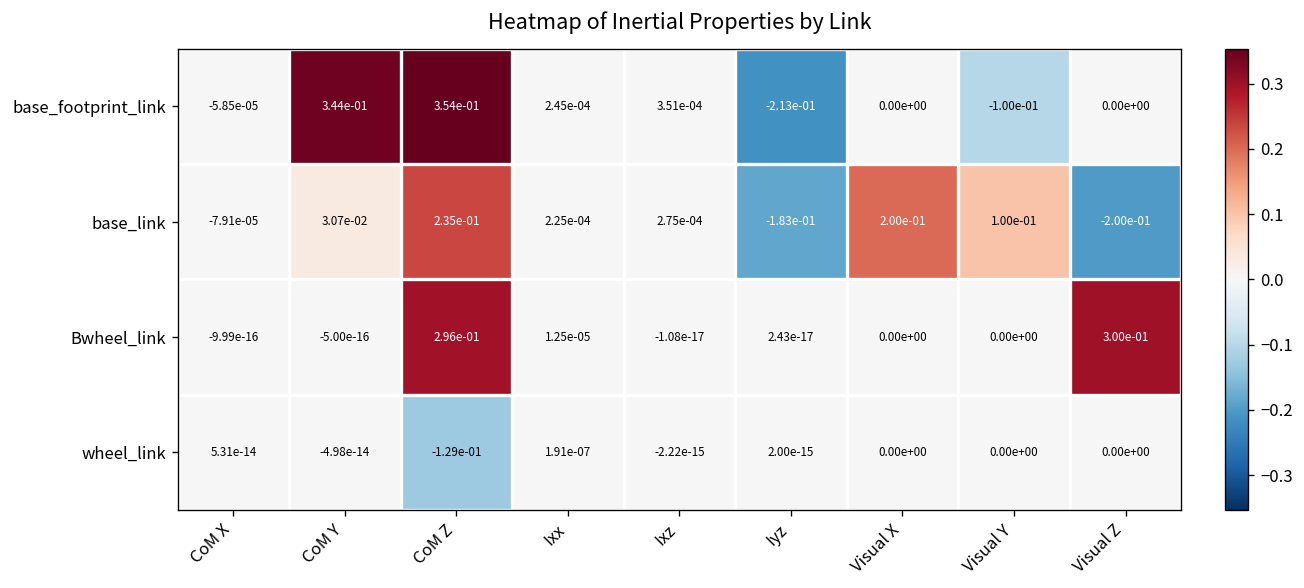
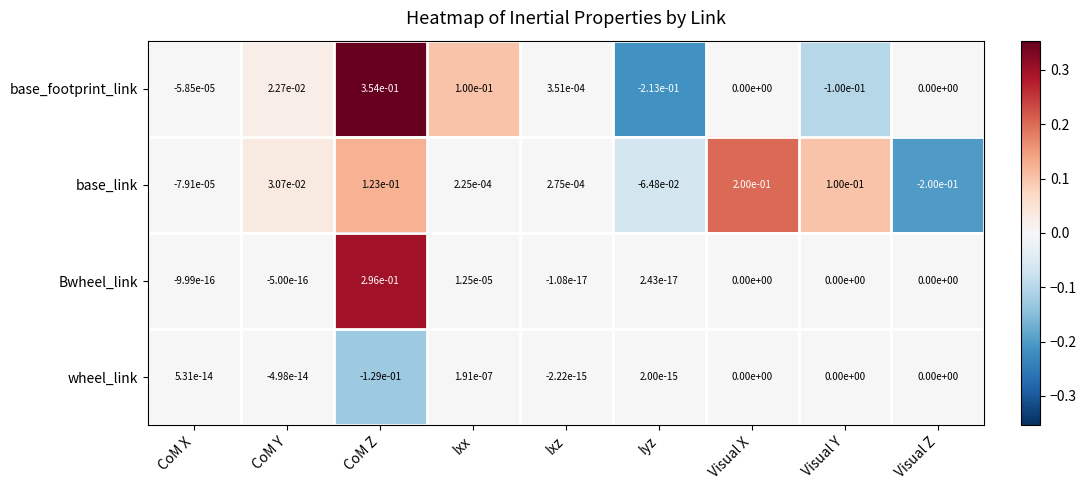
  {
    "base_footprint_link": {
      "CoM X": "-5.85e-05",
-     "CoM Y": "3.44e-01",
+     "CoM Y": "2.27e-02",
      "CoM Z": "3.54e-01",
-     "Ixx": "2.45e-04",
+     "Ixx": "1.00e-01",
      "Ixz": "3.51e-04",
      "Iyz": "-2.13e-01",
      "Visual X": "0.00e+00",
      "Visual Y": "-1.00e-01",
      "Visual Z": "0.00e+00"
    },
    "base_link": {
      "CoM X": "-7.91e-05",
      "CoM Y": "3.07e-02",
-     "CoM Z": "2.35e-01",
+     "CoM Z": "1.23e-01",
      "Ixx": "2.25e-04",
      "Ixz": "2.75e-04",
-     "Iyz": "-1.83e-01",
+     "Iyz": "-6.48e-02",
      "Visual X": "2.00e-01",
      "Visual Y": "1.00e-01",
      "Visual Z": "-2.00e-01"
    },
    "Bwheel_link": {
      "CoM X": "-9.99e-16",
      "CoM Y": "-5.00e-16",
      "CoM Z": "2.96e-01",
      "Ixx": "1.25e-05",
      "Ixz": "-1.08e-17",
      "Iyz": "2.43e-17",
      "Visual X": "0.00e+00",
      "Visual Y": "0.00e+00",
-     "Visual Z": "3.00e-01"
+     "Visual Z": "0.00e+00"
    },
    "wheel_link": {
      "CoM X": "5.31e-14",
      "CoM Y": "-4.98e-14",
      "CoM Z": "-1.29e-01",
      "Ixx": "1.91e-07",
      "Ixz": "-2.22e-15",
      "Iyz": "2.00e-15",
      "Visual X": "0.00e+00",
      "Visual Y": "0.00e+00",
      "Visual Z": "0.00e+00"
    }
  }
